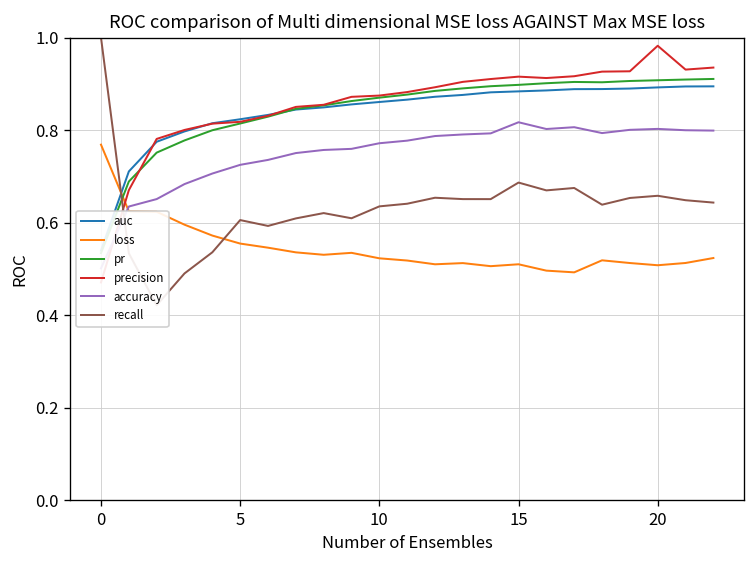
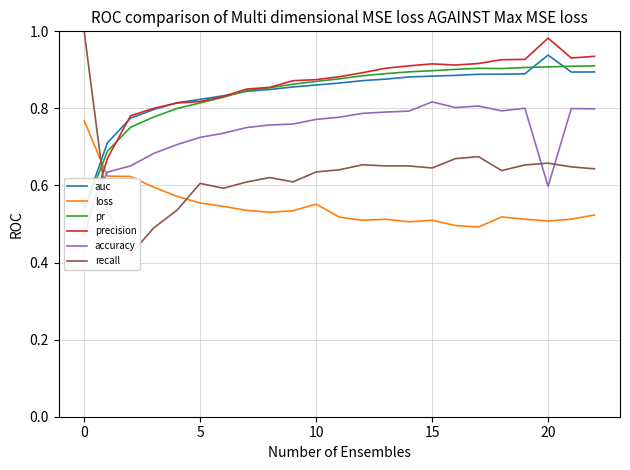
  {
    "auc": {
      "10": 0.86,
      "15": 0.88,
-     "20": 0.89
+     "20": 0.94
    },
    "loss": {
      "0": 0.77,
      "5": 0.55,
-     "10": 0.52,
+     "10": 0.55,
      "15": 0.51,
      "20": 0.51
    },
    "pr": {
      "15": 0.90,
      "20": 0.91
    },
    "precision": {
      "15": 0.92,
      "20": 0.98
    },
    "accuracy": {
      "5": 0.72,
      "10": 0.77,
      "15": 0.82,
-     "20": 0.80
+     "20": 0.60
    },
    "recall": {
      "0": 1.00,
      "5": 0.61,
      "10": 0.64,
-     "15": 0.69,
+     "15": 0.65,
      "20": 0.66
    }
  }
